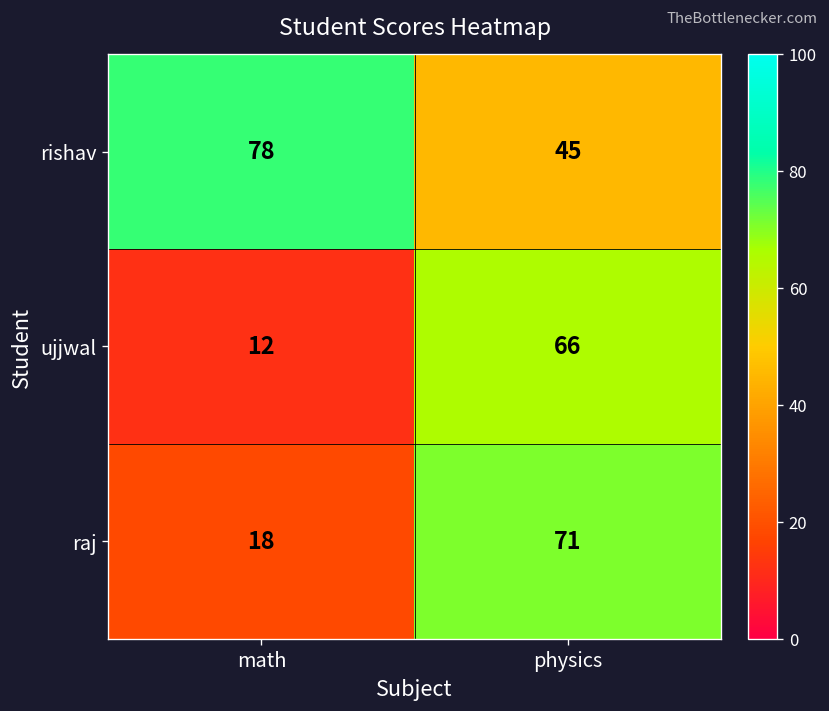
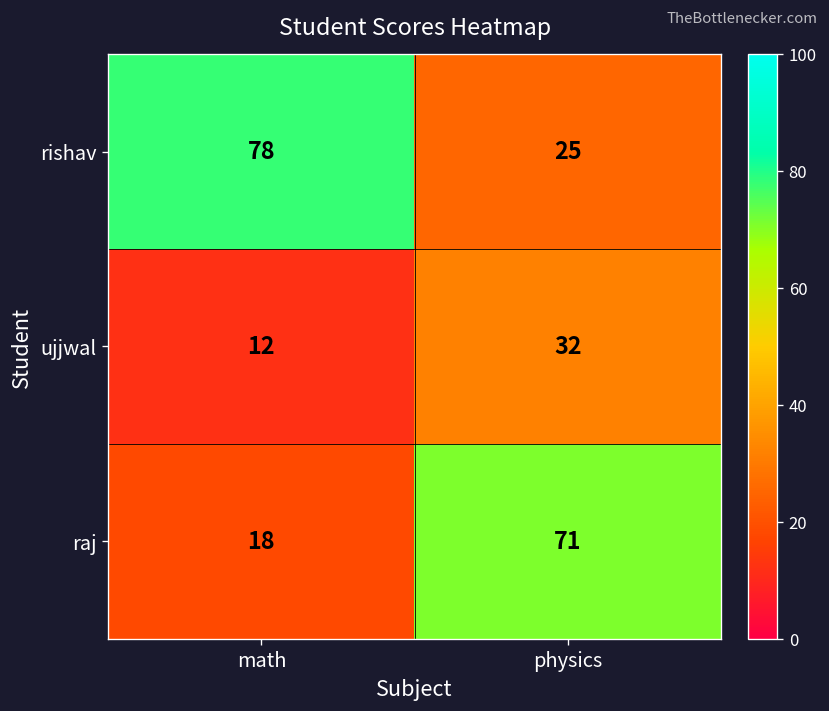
  {
    "rishav": {
      "math": 78,
-     "physics": 45
+     "physics": 25
    },
    "ujjwal": {
      "math": 12,
-     "physics": 66
+     "physics": 32
    },
    "raj": {
      "math": 18,
      "physics": 71
    }
  }
